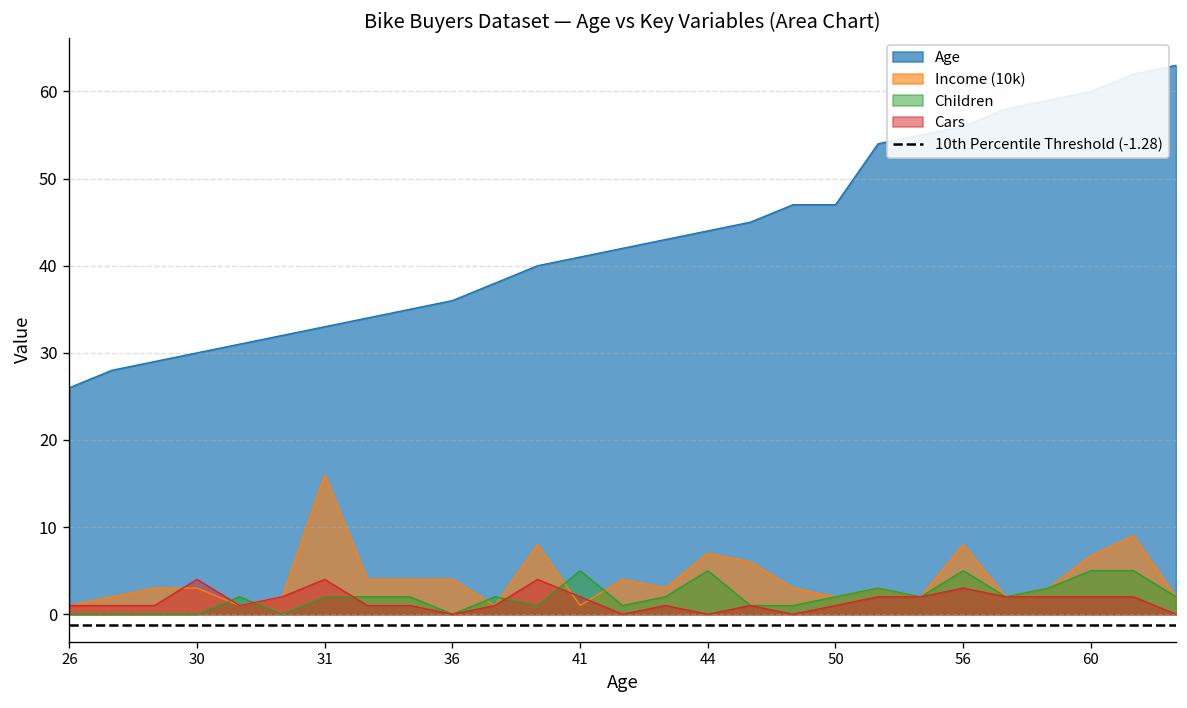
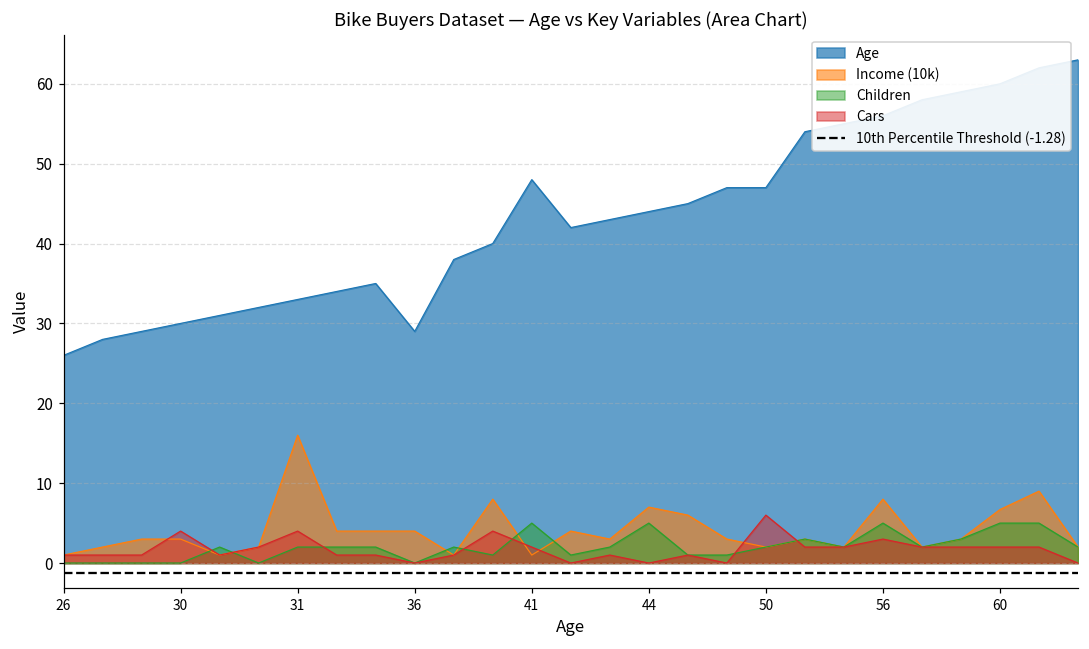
  {
    "Age": {
      "30": 30,
      "31": 33,
-     "36": 36,
-     "41": 41,
+     "36": 29,
+     "41": 48,
      "44": 44,
      "50": 47
    },
    "Income (10k)": {
      "30": 3,
      "31": 16,
      "36": 4,
      "41": 1,
      "44": 7,
      "56": 8,
      "60": 7
    },
    "Children": {
      "30": 0,
      "31": 2,
      "41": 5,
      "44": 5,
      "56": 5,
      "60": 5
    },
    "Cars": {
      "30": 4,
      "31": 4,
      "41": 2,
      "44": 0,
-     "50": 1,
+     "50": 6,
      "56": 3,
      "60": 2
    }
  }
